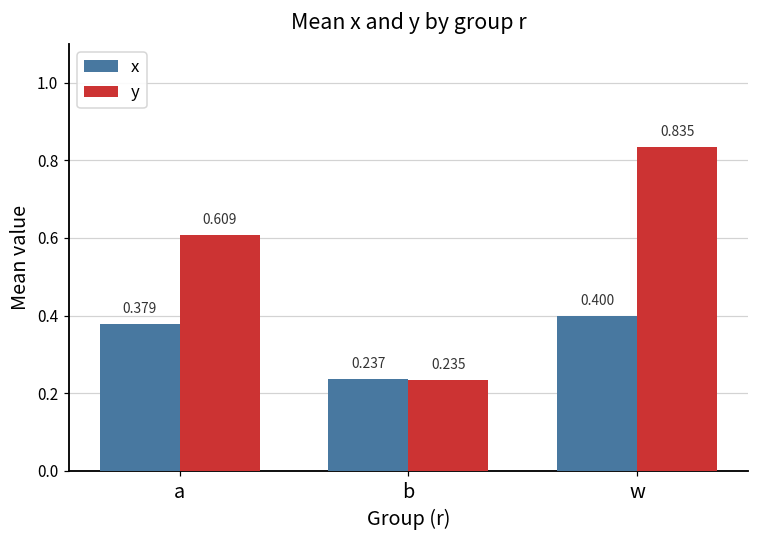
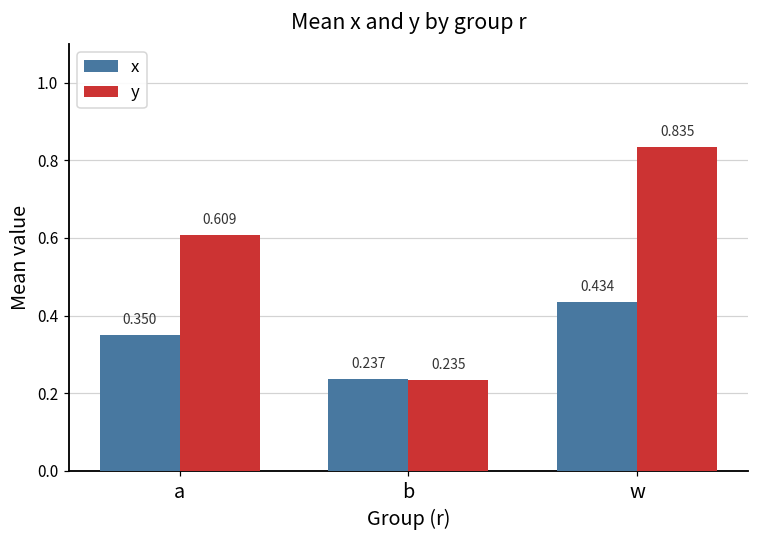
  {
    "x": {
-     "a": 0.379,
+     "a": 0.350,
      "b": 0.237,
-     "w": 0.400
+     "w": 0.434
    },
    "y": {
      "a": 0.609,
      "b": 0.235,
      "w": 0.835
    }
  }
